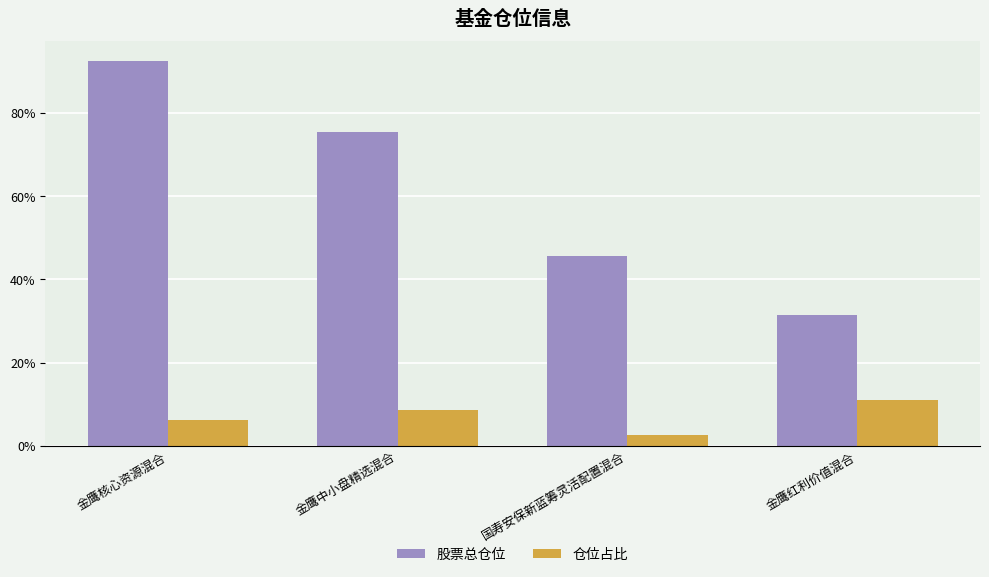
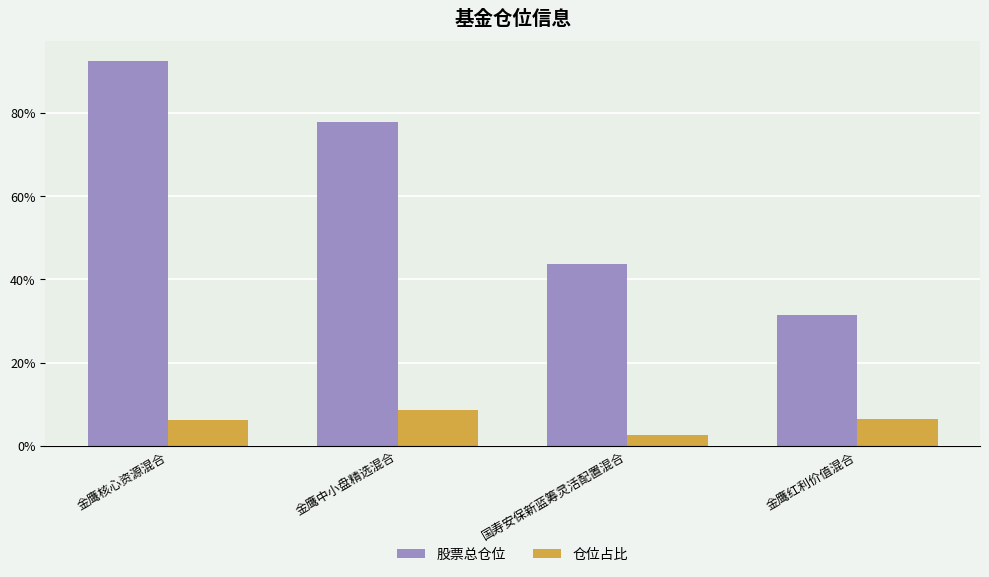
  {
    "股票总仓位": {
      "金鹰核心资源混合": "93%",
-     "金鹰中小盘精选混合": "76%",
-     "国寿安保新蓝筹灵活配置混合": "46%",
+     "金鹰中小盘精选混合": "78%",
+     "国寿安保新蓝筹灵活配置混合": "44%",
      "金鹰红利价值混合": "32%"
    },
    "仓位占比": {
      "金鹰核心资源混合": "6%",
      "金鹰中小盘精选混合": "9%",
      "国寿安保新蓝筹灵活配置混合": "3%",
-     "金鹰红利价值混合": "11%"
+     "金鹰红利价值混合": "6%"
    }
  }
